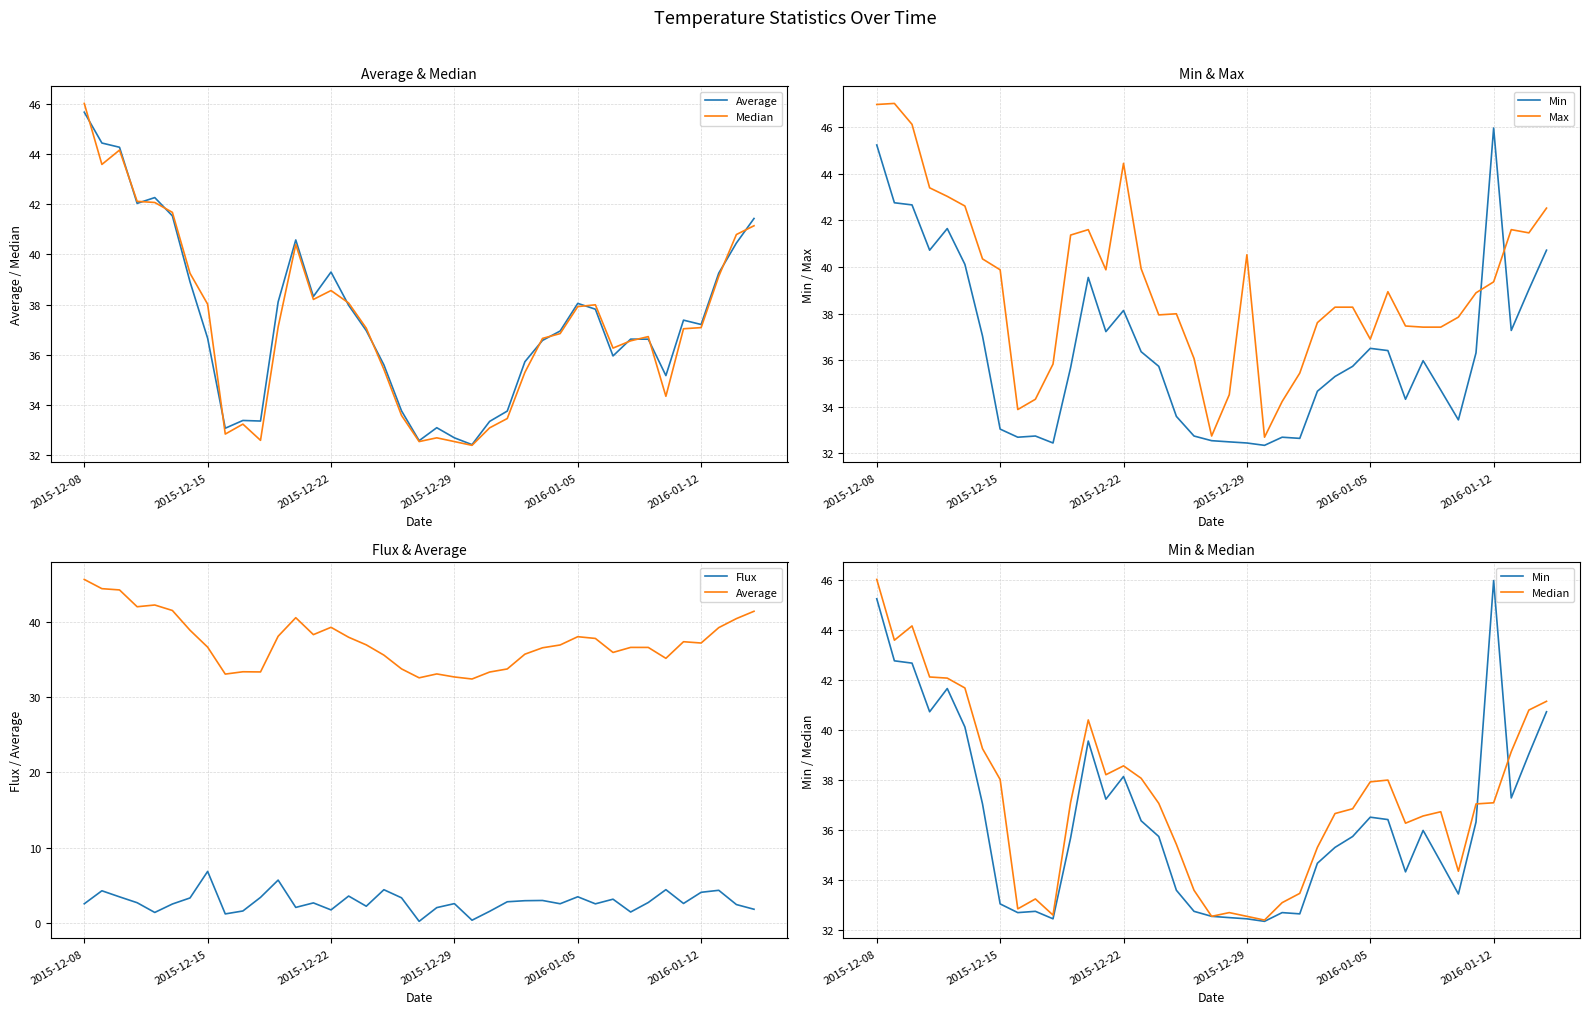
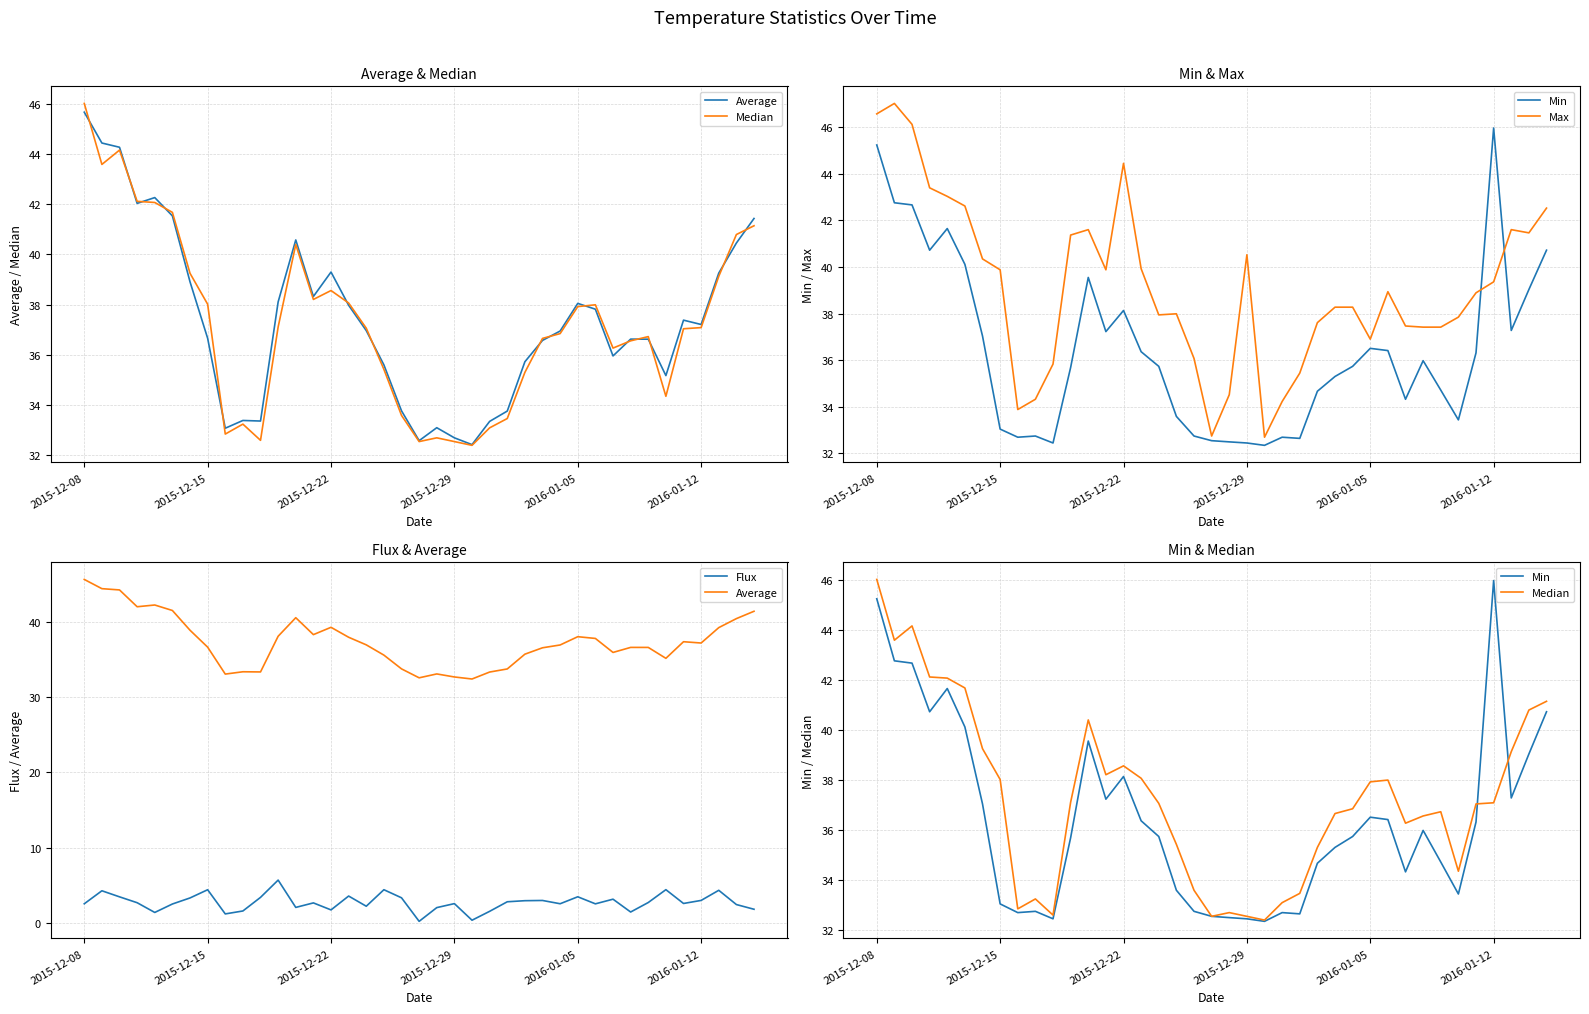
  {
    "Average & Median": {
      "Median": {
        "2015-12-08": 46.0,
        "2015-12-15": 38.0,
        "2015-12-22": 38.6,
        "2015-12-29": 32.5,
        "2016-01-05": 37.9,
        "2016-01-12": 37.1
      }
    },
    "Min & Max": {
      "Min": {
        "2015-12-08": 45.2,
        "2015-12-15": 33.0,
        "2015-12-22": 38.1,
        "2015-12-29": 32.4,
        "2016-01-05": 36.5,
        "2016-01-12": 46.0
      },
      "Max": {
-       "2015-12-08": 47.0,
+       "2015-12-08": 46.6,
        "2015-12-15": 39.9,
        "2015-12-22": 44.4,
        "2015-12-29": 40.5,
        "2016-01-05": 36.9,
        "2016-01-12": 39.4
      }
    },
    "Flux & Average": {
      "Flux": {
        "2015-12-08": 3,
-       "2015-12-15": 7,
+       "2015-12-15": 4,
        "2015-12-22": 2,
        "2015-12-29": 3,
        "2016-01-05": 3,
-       "2016-01-12": 4
+       "2016-01-12": 3
      },
      "Average": {
        "2015-12-08": 46,
        "2015-12-15": 37,
        "2015-12-22": 39,
        "2015-12-29": 33,
        "2016-01-05": 38,
        "2016-01-12": 37
      }
    },
    "Min & Median": {
      "Min": {
        "2015-12-08": 45.2,
        "2015-12-15": 33.0,
        "2015-12-22": 38.1,
        "2016-01-05": 36.5,
        "2016-01-12": 46.0
      },
      "Median": {
        "2015-12-08": 46.0,
        "2015-12-15": 38.0,
        "2015-12-22": 38.6,
        "2016-01-05": 37.9,
        "2016-01-12": 37.1
      }
    }
  }
